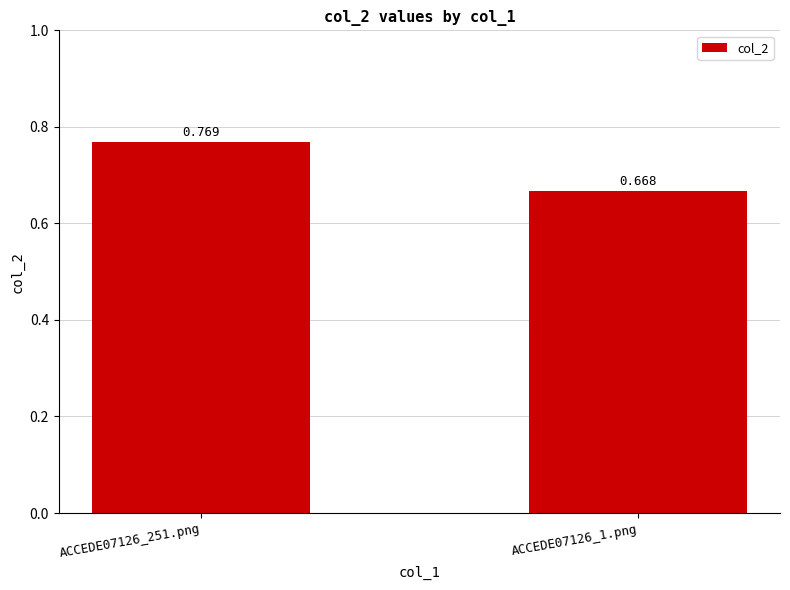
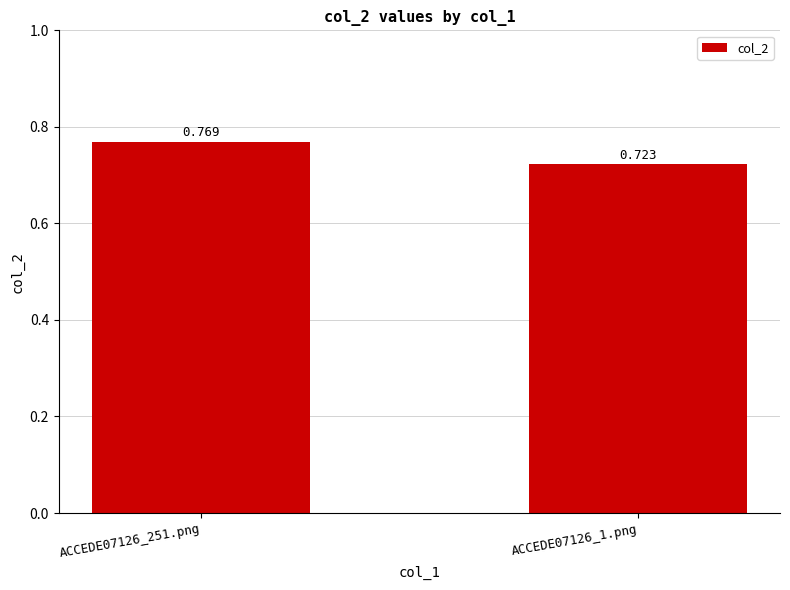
  {
    "ACCEDE07126_251.png": 0.769,
-   "ACCEDE07126_1.png": 0.668
+   "ACCEDE07126_1.png": 0.723
  }
